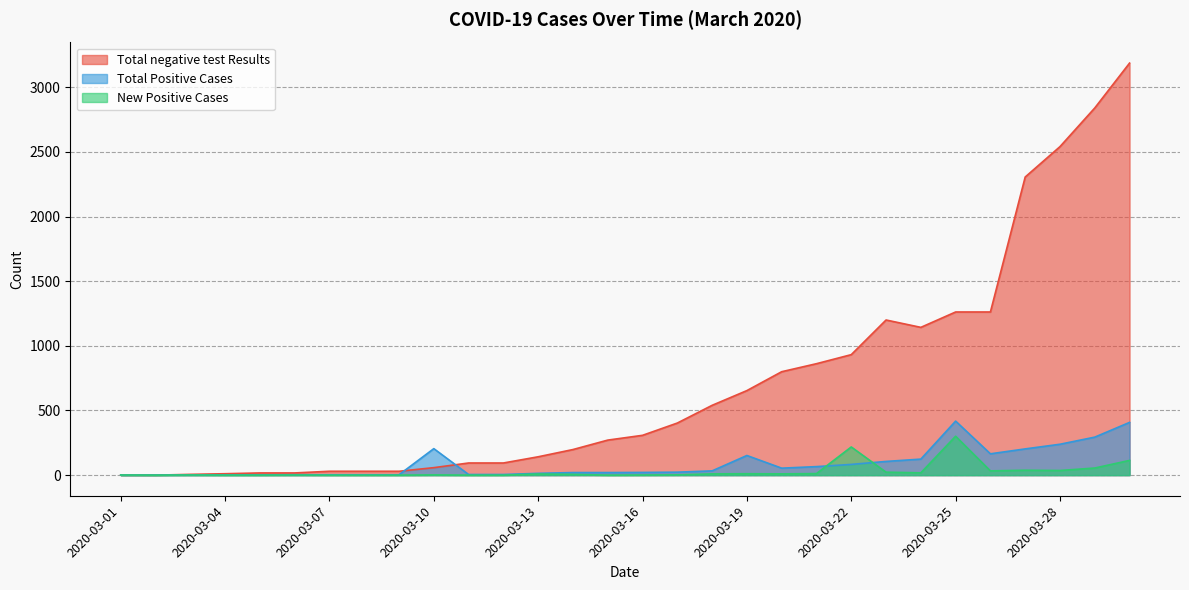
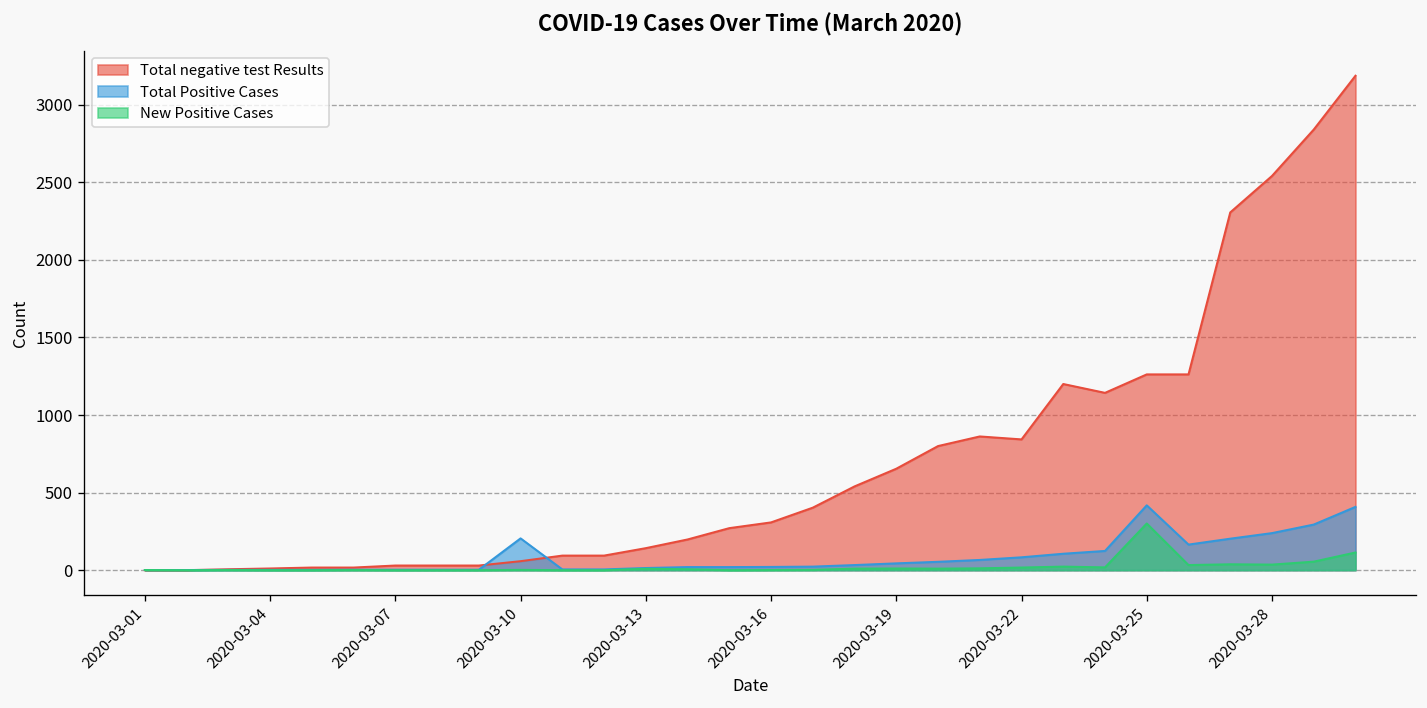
  {
    "Total negative test Results": {
      "2020-03-07": 30,
      "2020-03-10": 60,
      "2020-03-13": 140,
      "2020-03-16": 310,
      "2020-03-19": 650,
-     "2020-03-22": 930,
+     "2020-03-22": 840,
      "2020-03-25": 1260,
      "2020-03-28": 2540
    },
    "Total Positive Cases": {
      "2020-03-10": 210,
      "2020-03-16": 20,
-     "2020-03-19": 150,
+     "2020-03-19": 40,
      "2020-03-22": 80,
      "2020-03-25": 420,
      "2020-03-28": 240
    },
    "New Positive Cases": {
      "2020-03-10": 0,
      "2020-03-16": 0,
      "2020-03-19": 10,
-     "2020-03-22": 220,
+     "2020-03-22": 20,
      "2020-03-25": 300,
      "2020-03-28": 40
    }
  }
